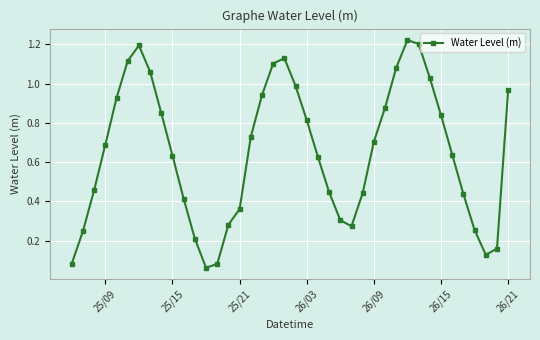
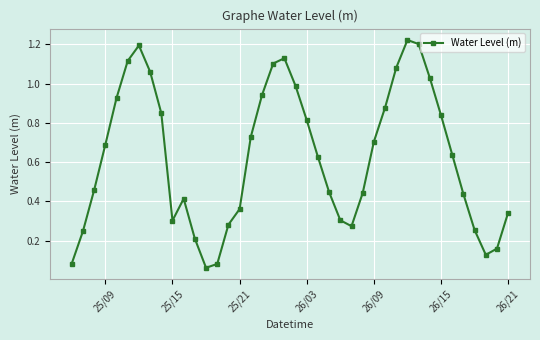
  {
    "25/09": 0.69,
-   "25/15": 0.63,
+   "25/15": 0.30,
    "25/21": 0.36,
    "26/03": 0.81,
    "26/09": 0.71,
    "26/15": 0.84,
-   "26/21": 0.97
+   "26/21": 0.34
  }
